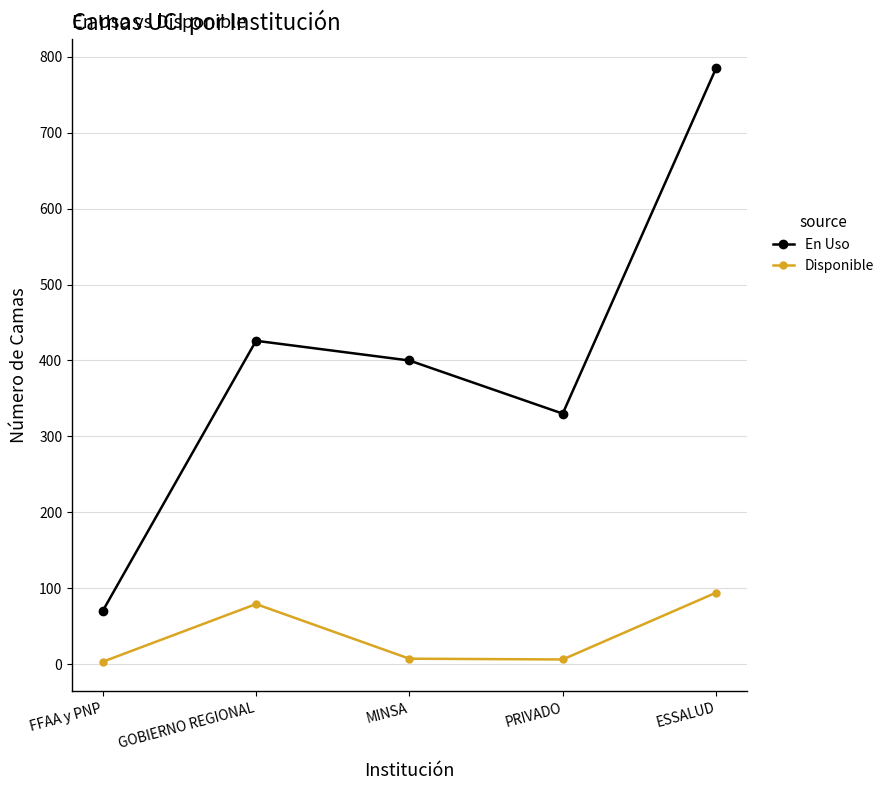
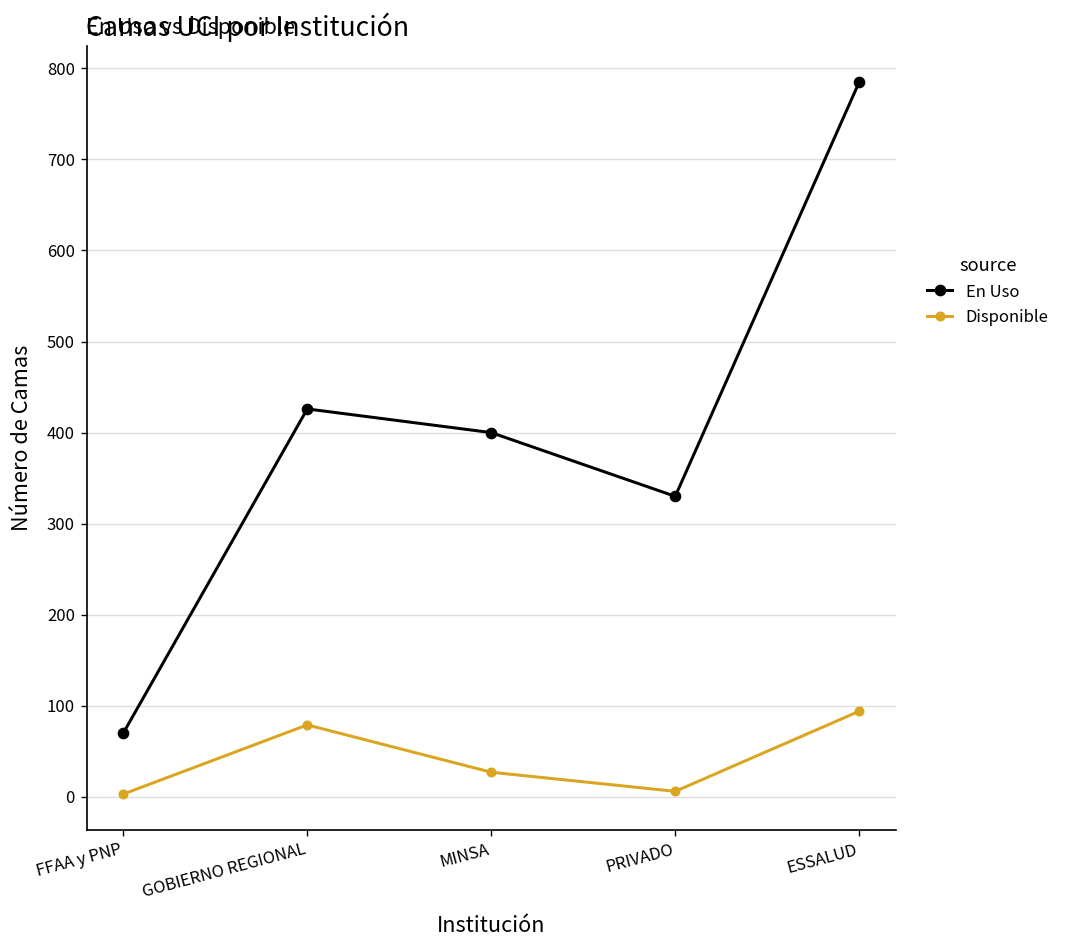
  {
    "En Uso": {
      "FFAA y PNP": 70,
      "GOBIERNO REGIONAL": 430,
      "MINSA": 400,
      "PRIVADO": 330,
      "ESSALUD": 790
    },
    "Disponible": {
      "FFAA y PNP": 0,
      "GOBIERNO REGIONAL": 80,
-     "MINSA": 10,
+     "MINSA": 30,
      "PRIVADO": 10,
      "ESSALUD": 90
    }
  }
